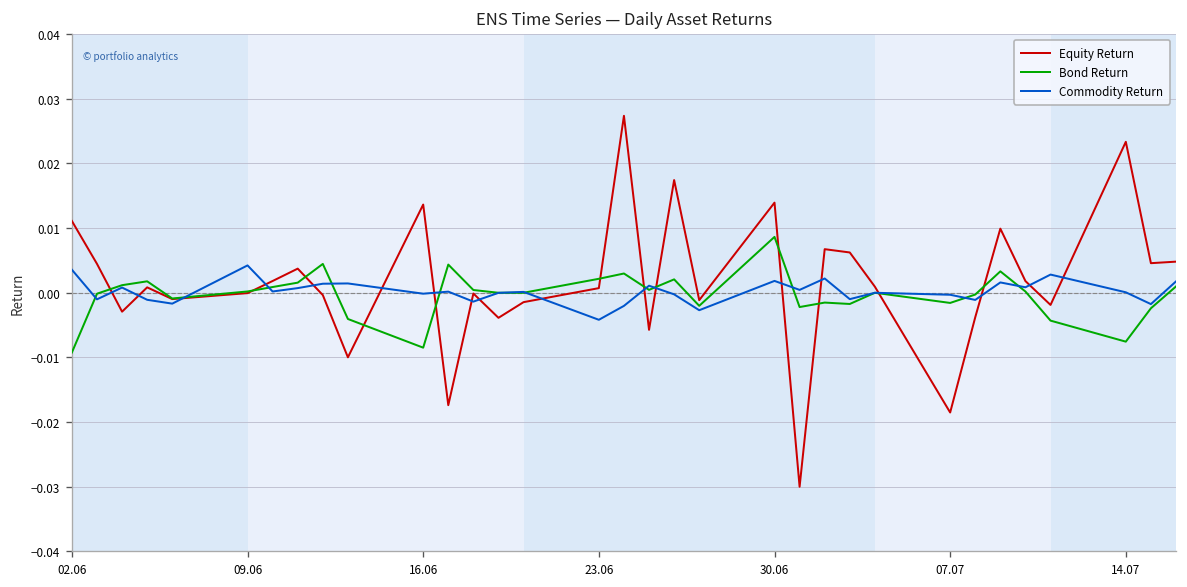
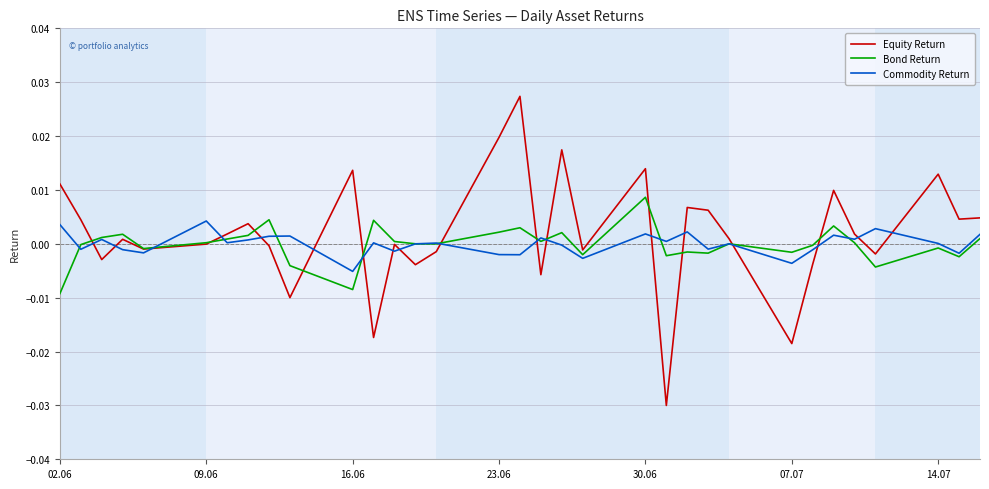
  {
    "Equity Return": {
      "02.06": 0.011,
      "16.06": 0.014,
-     "23.06": 0.001,
+     "23.06": 0.020,
      "30.06": 0.014,
      "07.07": -0.019,
-     "14.07": 0.023
+     "14.07": 0.013
    },
    "Bond Return": {
      "02.06": -0.009,
      "16.06": -0.008,
      "23.06": 0.002,
      "30.06": 0.009,
      "07.07": -0.002,
-     "14.07": -0.008
+     "14.07": -0.001
    },
    "Commodity Return": {
      "02.06": 0.004,
      "09.06": 0.004,
-     "16.06": 0.000,
-     "23.06": -0.004,
+     "16.06": -0.005,
+     "23.06": -0.002,
      "30.06": 0.002,
-     "07.07": 0.000,
+     "07.07": -0.004,
      "14.07": 0.000
    }
  }
